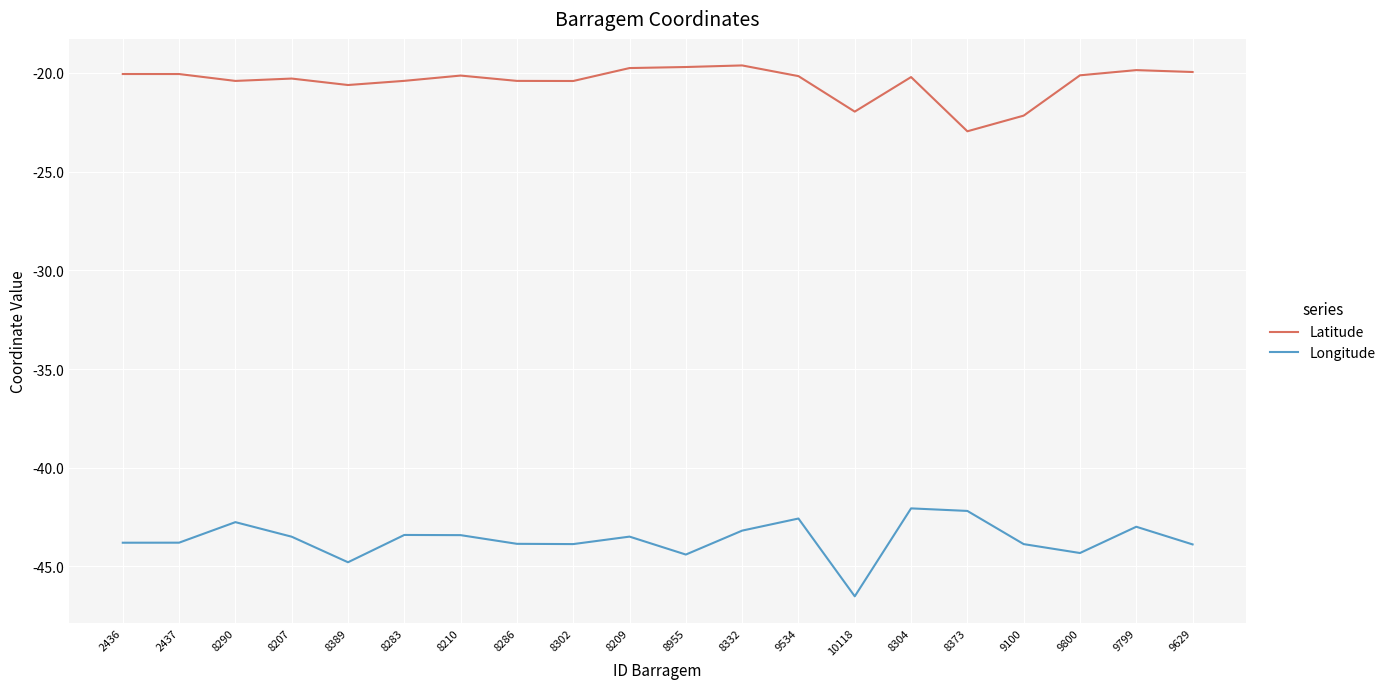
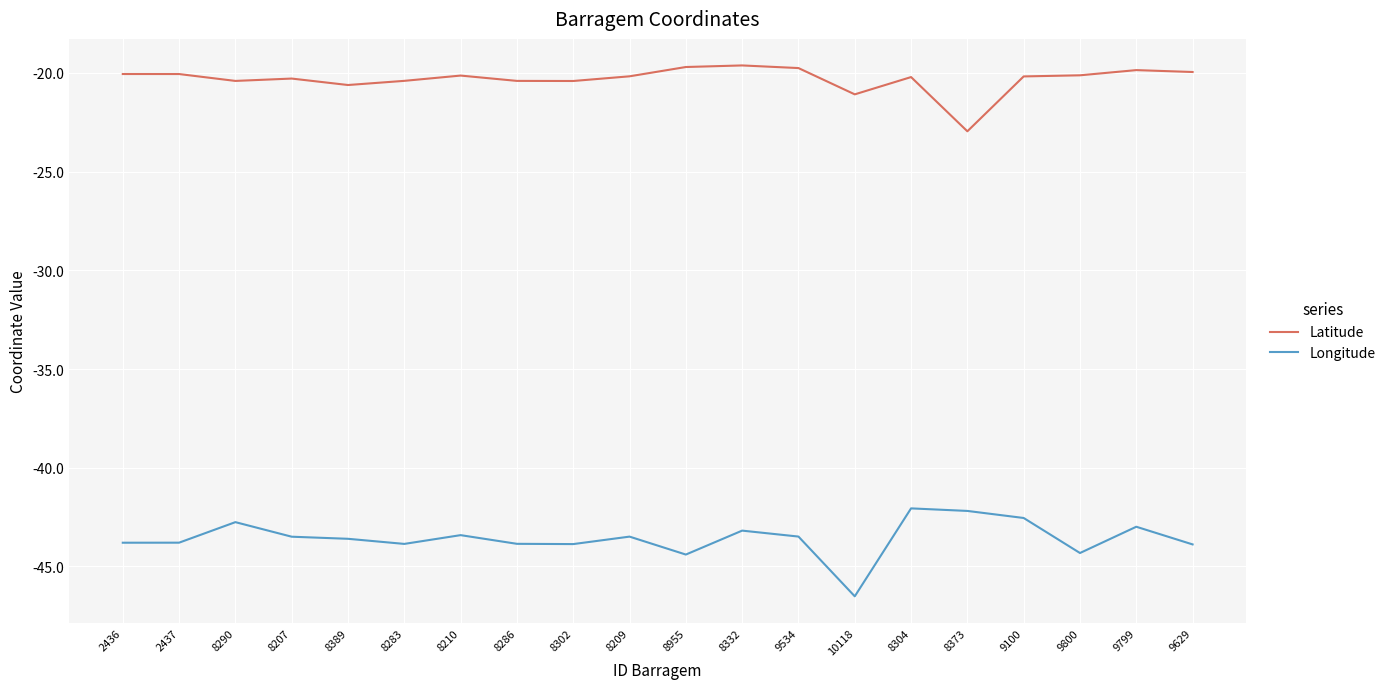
  {
    "Latitude": {
      "2436": -20.1,
      "2437": -20.1,
      "8290": -20.4,
      "8207": -20.3,
      "8389": -20.6,
      "8283": -20.4,
      "8210": -20.1,
      "8286": -20.4,
      "8302": -20.4,
-     "8209": -19.8,
+     "8209": -20.2,
      "8955": -19.7,
      "8332": -19.6,
-     "9534": -20.2,
-     "10118": -22.0,
+     "9534": -19.8,
+     "10118": -21.1,
      "8304": -20.2,
      "8373": -23.0,
-     "9100": -22.2,
+     "9100": -20.2,
      "9800": -20.1,
      "9799": -19.9,
      "9629": -20.0
    },
    "Longitude": {
      "2436": -43.8,
      "2437": -43.8,
      "8290": -42.8,
      "8207": -43.5,
-     "8389": -44.8,
-     "8283": -43.4,
+     "8389": -43.6,
+     "8283": -43.9,
      "8210": -43.4,
      "8286": -43.9,
      "8302": -43.9,
      "8209": -43.5,
      "8955": -44.4,
      "8332": -43.2,
-     "9534": -42.6,
+     "9534": -43.5,
      "10118": -46.5,
      "8304": -42.1,
      "8373": -42.2,
-     "9100": -43.9,
+     "9100": -42.5,
      "9800": -44.3,
      "9799": -43.0,
      "9629": -43.9
    }
  }
